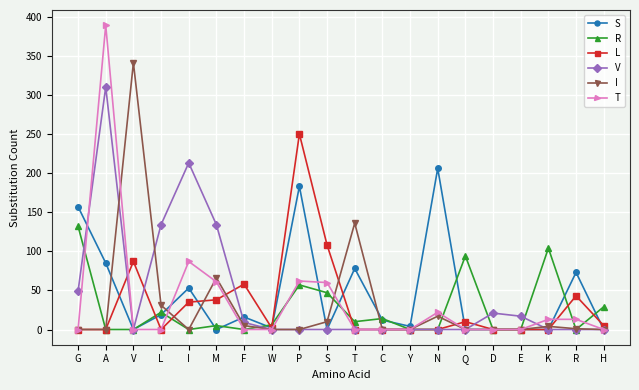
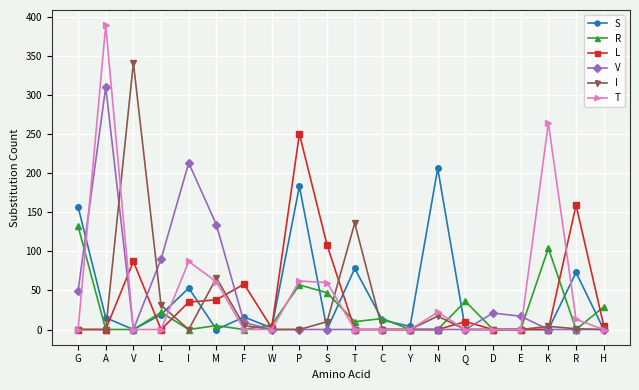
  {
    "S": {
      "G": 160,
-     "A": 90,
+     "A": 20,
      "I": 50,
      "M": 0,
      "F": 20,
      "P": 180,
      "T": 80,
      "Y": 0,
      "N": 210,
      "R": 70
    },
    "R": {
      "G": 130,
      "M": 10,
      "W": 10,
      "P": 60,
      "S": 50,
      "T": 10,
-     "Q": 90,
+     "Q": 40,
      "K": 100,
      "H": 30
    },
    "L": {
      "V": 90,
      "I": 40,
      "M": 40,
      "F": 60,
      "P": 250,
      "S": 110,
      "Q": 10,
-     "R": 40,
+     "R": 160,
      "H": 10
    },
    "V": {
      "G": 50,
      "A": 310,
-     "L": 130,
+     "L": 90,
      "I": 210,
      "M": 130,
      "F": 10,
      "D": 20,
      "E": 20
    },
    "I": {
      "V": 340,
      "L": 30,
      "M": 70,
      "F": 10,
      "S": 10,
      "T": 140,
      "N": 20,
      "K": 0
    },
    "T": {
      "A": 390,
      "I": 90,
      "M": 60,
      "P": 60,
      "S": 60,
      "N": 20,
-     "K": 10,
+     "K": 260,
      "R": 10
    }
  }
